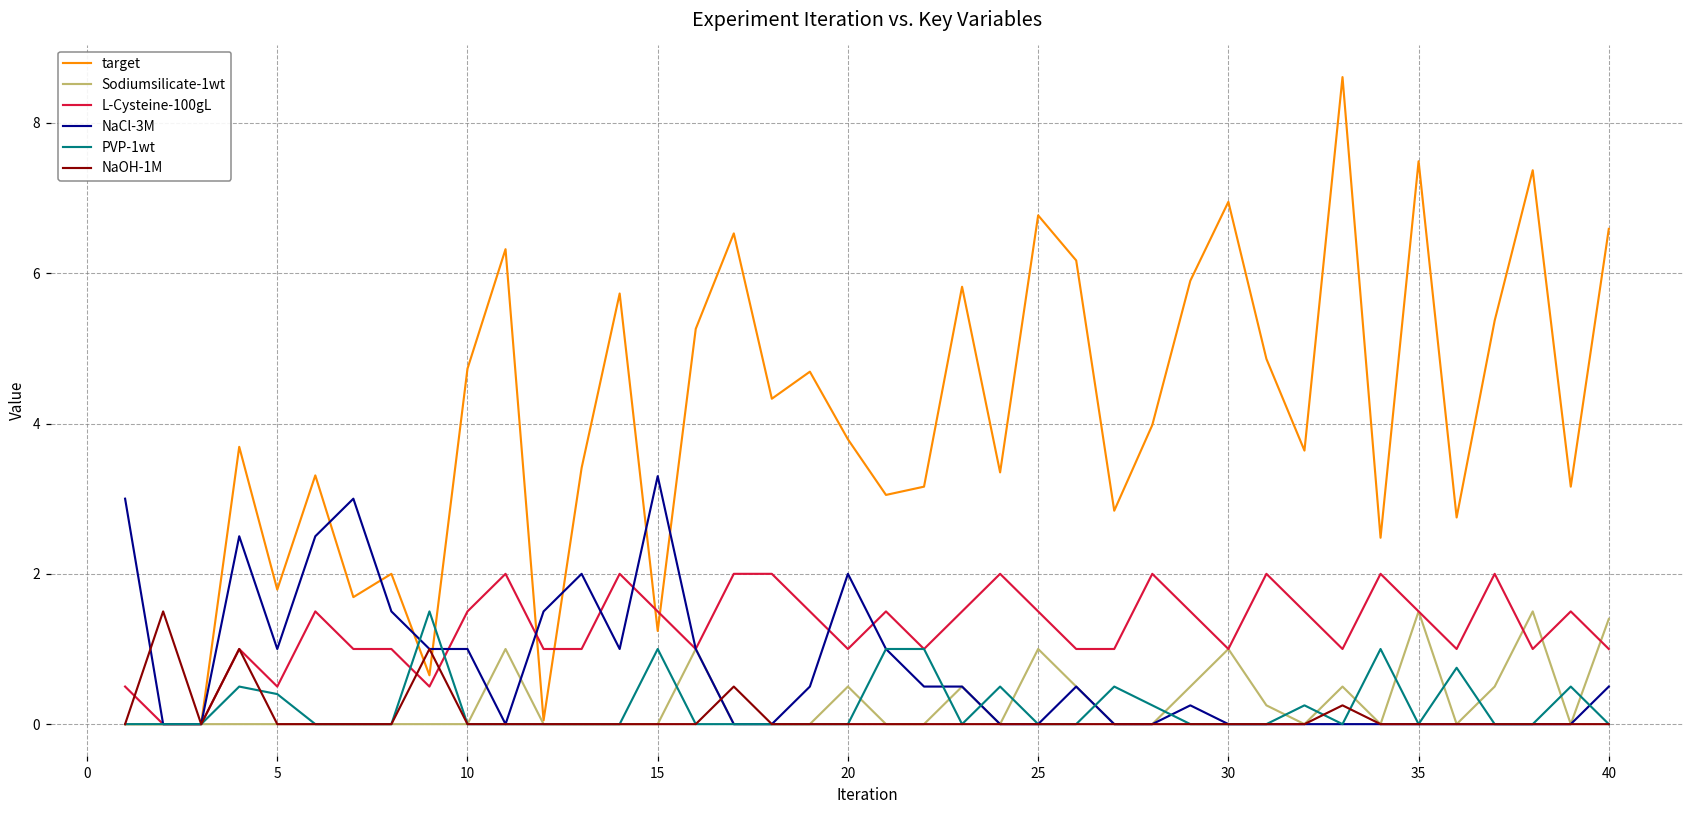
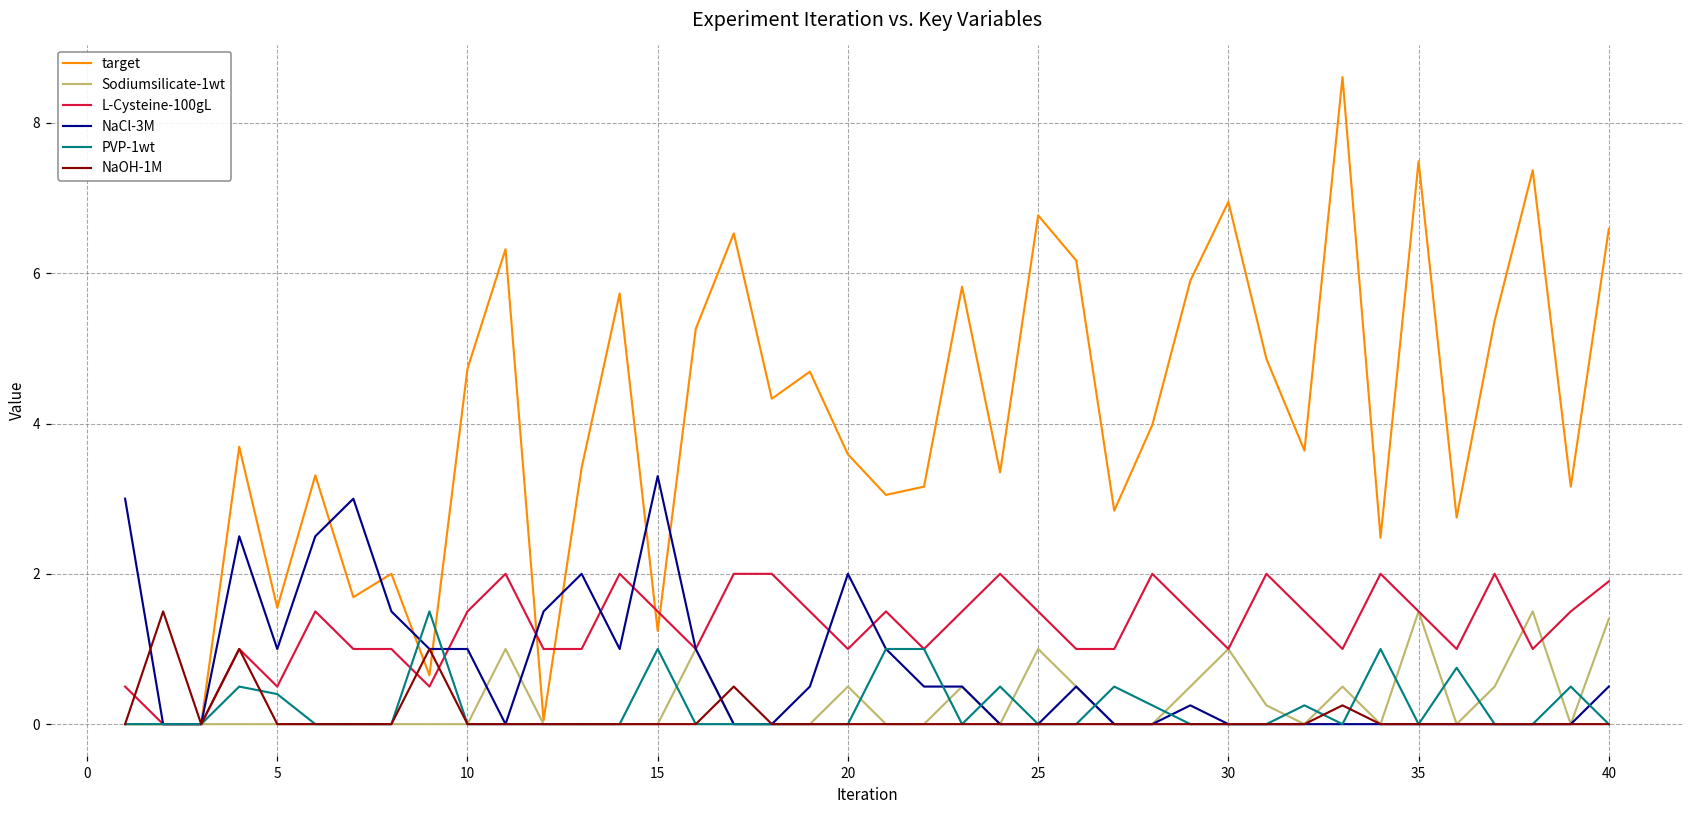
  {
    "target": {
-     "5": 1.8,
+     "5": 1.6,
      "10": 4.7,
      "15": 1.2,
-     "20": 3.8,
+     "20": 3.6,
      "25": 6.8,
      "30": 7.0,
      "35": 7.5,
      "40": 6.6
    },
    "Sodiumsilicate-1wt": {
      "20": 0.5,
      "25": 1.0,
      "40": 1.4
    },
    "L-Cysteine-100gL": {
      "5": 0.5,
      "10": 1.5,
      "15": 1.5,
      "20": 1.0,
      "25": 1.5,
-     "40": 1.0
+     "40": 1.9
    },
    "NaCl-3M": {
      "5": 1.0,
      "10": 1.0,
      "15": 3.3,
      "20": 2.0,
      "40": 0.5
    },
    "PVP-1wt": {
      "5": 0.4,
      "15": 1.0
    }
  }
